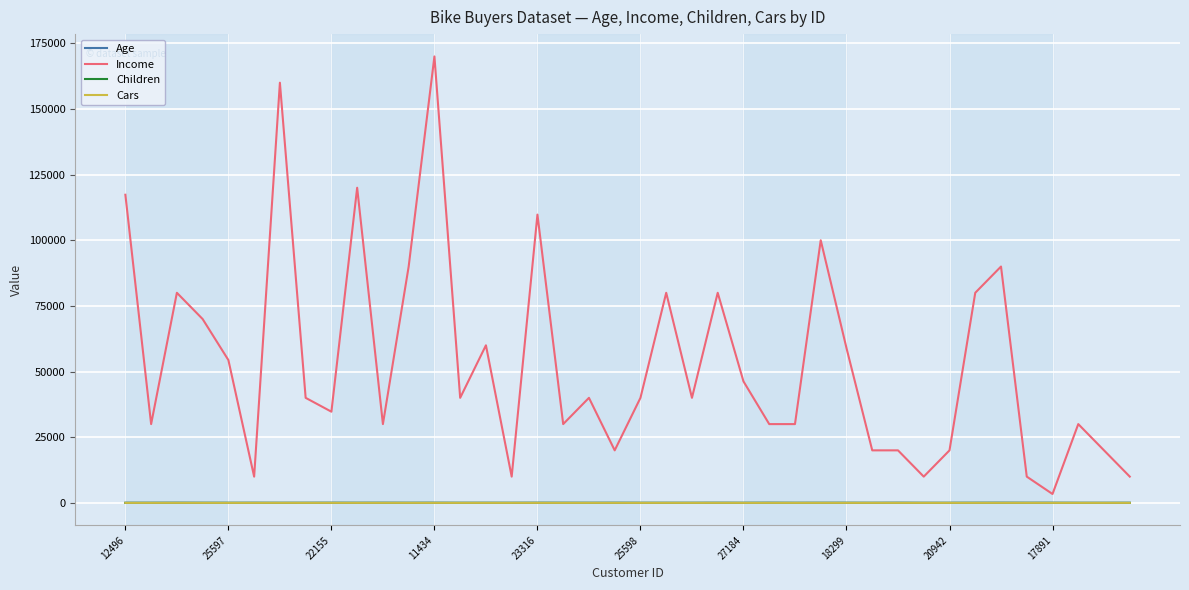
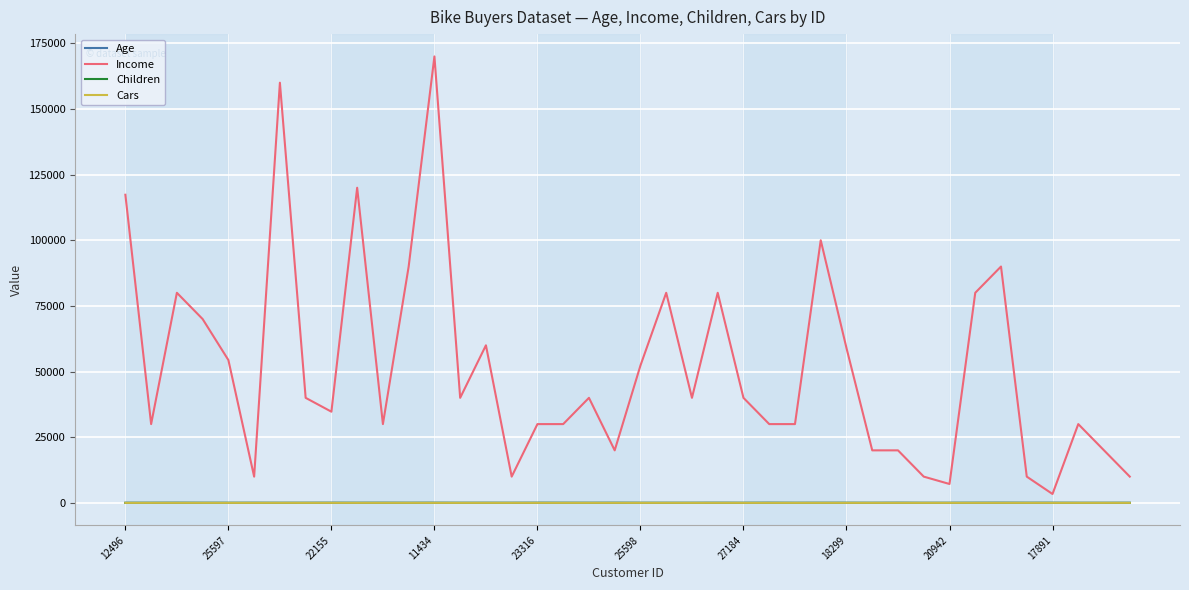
  {
    "Cars": {
      "12496": 0,
      "25597": 0,
      "22155": 0,
      "11434": 0,
      "23316": 0,
      "25598": 0,
      "27184": 0,
      "18299": 0,
      "20942": 0,
      "17891": 0
    },
    "Income": {
      "12496": 117000,
      "25597": 54000,
      "22155": 35000,
      "11434": 170000,
-     "23316": 110000,
-     "25598": 40000,
-     "27184": 46000,
+     "23316": 30000,
+     "25598": 52000,
+     "27184": 40000,
      "18299": 59000,
-     "20942": 20000,
+     "20942": 7000,
      "17891": 3000
    }
  }
